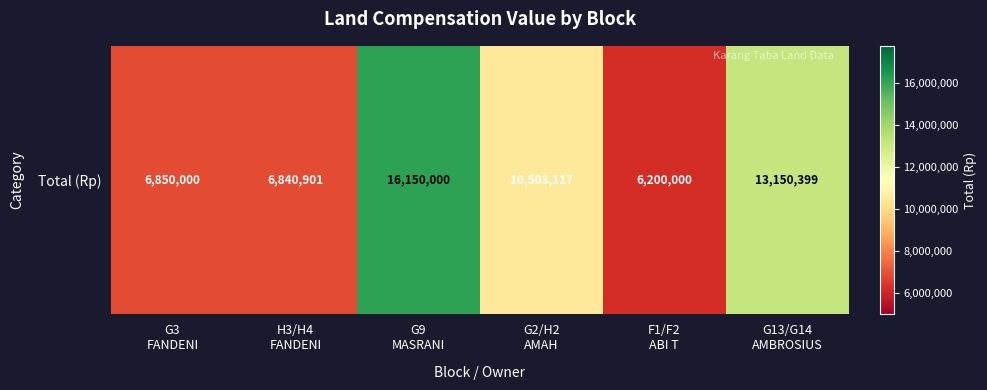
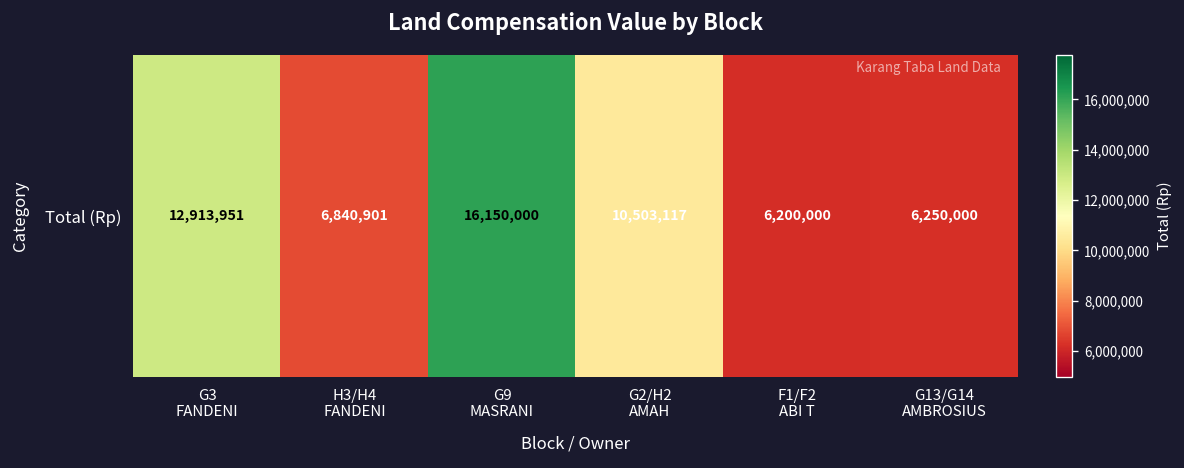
  {
    "Total (Rp)": {
-     "G3 FANDENI": "6,850,000",
+     "G3 FANDENI": "12,913,951",
      "H3/H4 FANDENI": "6,840,901",
      "G9 MASRANI": "16,150,000",
      "G2/H2 AMAH": "10,503,117",
      "F1/F2 ABI T": "6,200,000",
-     "G13/G14 AMBROSIUS": "13,150,399"
+     "G13/G14 AMBROSIUS": "6,250,000"
    }
  }
